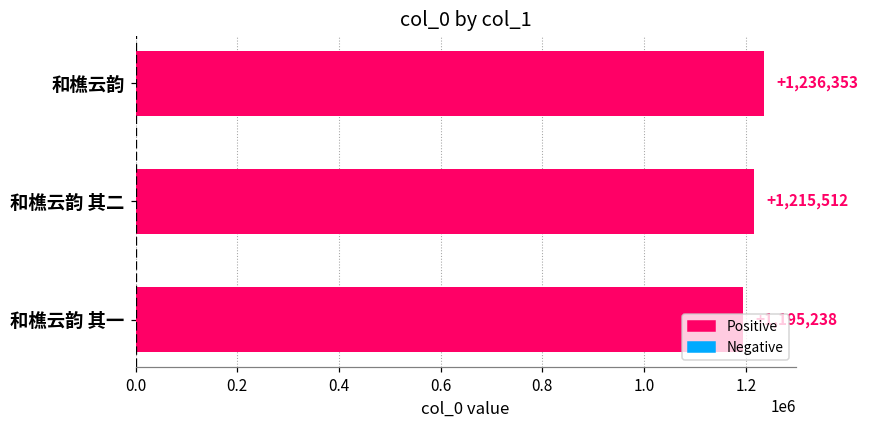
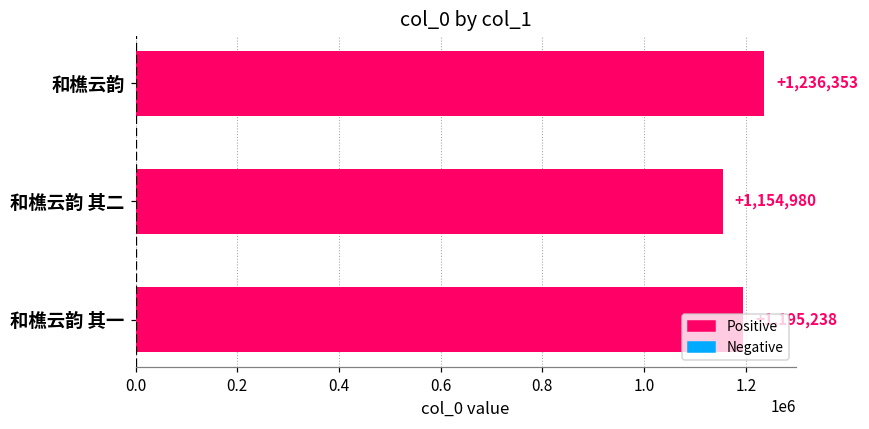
  {
    "和樵云韵": "+1,236,353",
-   "和樵云韵 其二": "+1,215,512"
+   "和樵云韵 其二": "+1,154,980"
  }
